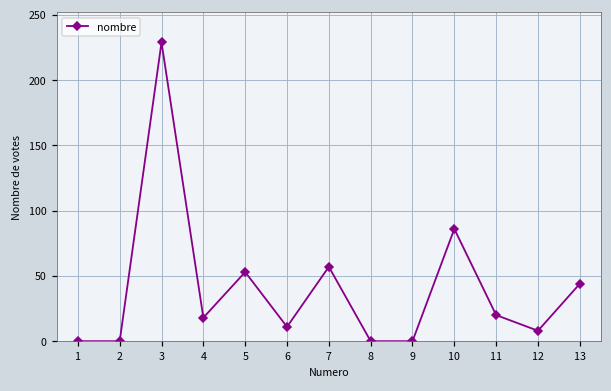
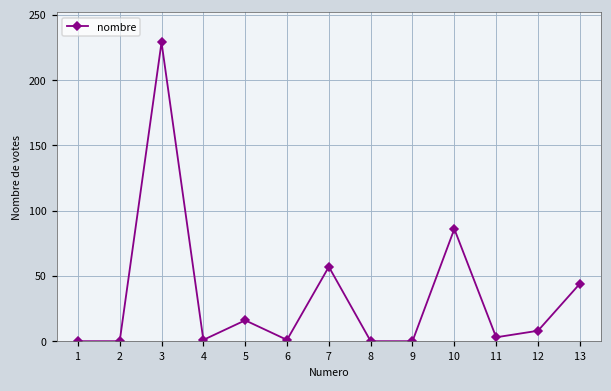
  {
    "1": 0,
    "2": 0,
    "3": 229,
-   "4": 18,
-   "5": 53,
-   "6": 11,
+   "4": 1,
+   "5": 16,
+   "6": 1,
    "7": 57,
    "8": 0,
    "9": 0,
    "10": 86,
-   "11": 20,
+   "11": 3,
    "12": 8,
    "13": 44
  }
